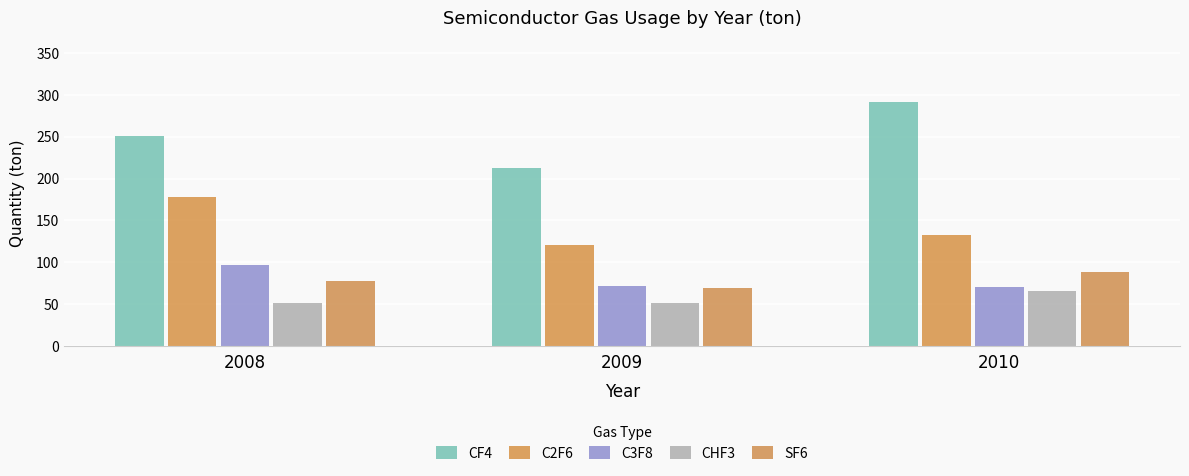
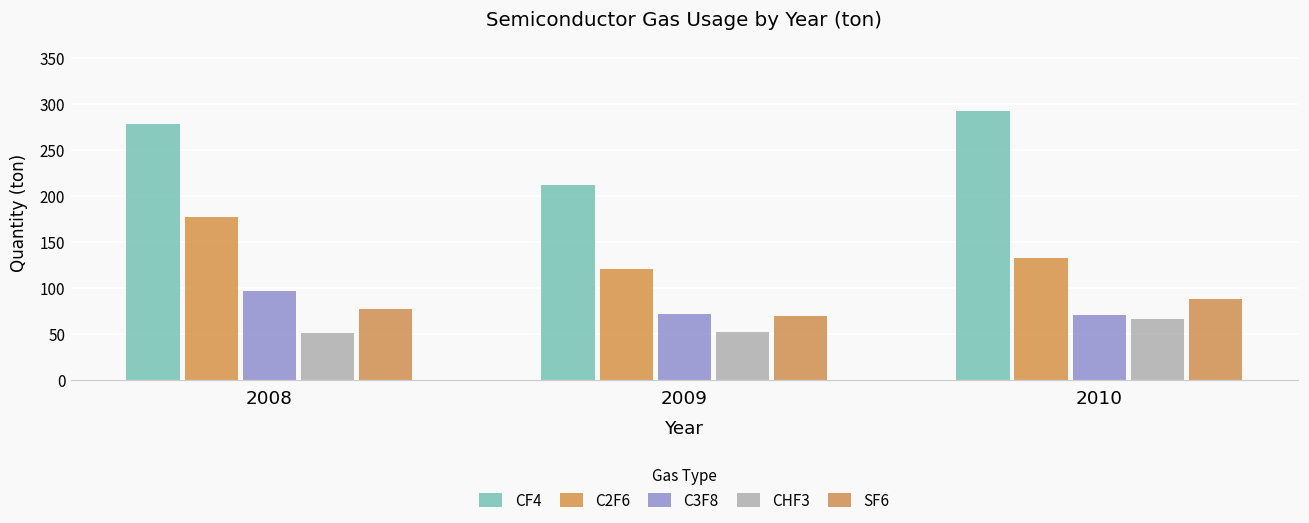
  {
    "CF4": {
-     "2008": 250,
+     "2008": 280,
      "2009": 210,
      "2010": 290
    }
  }
